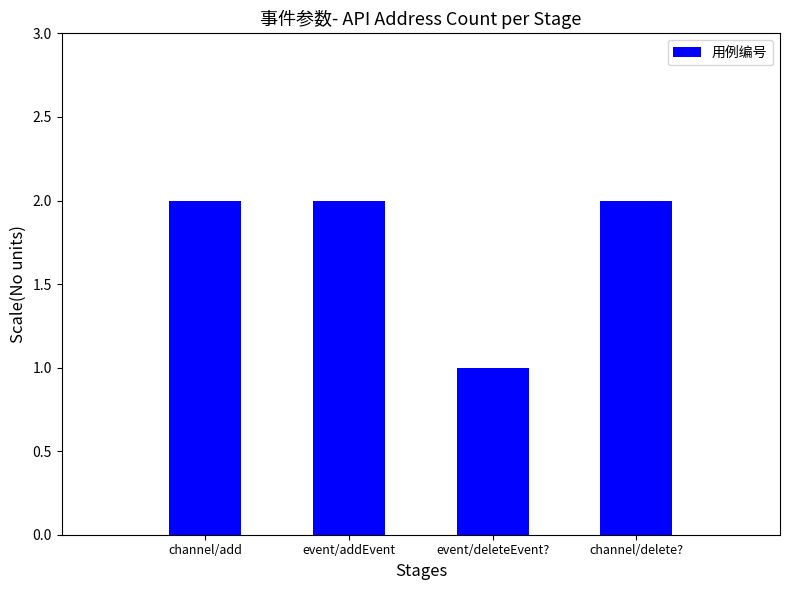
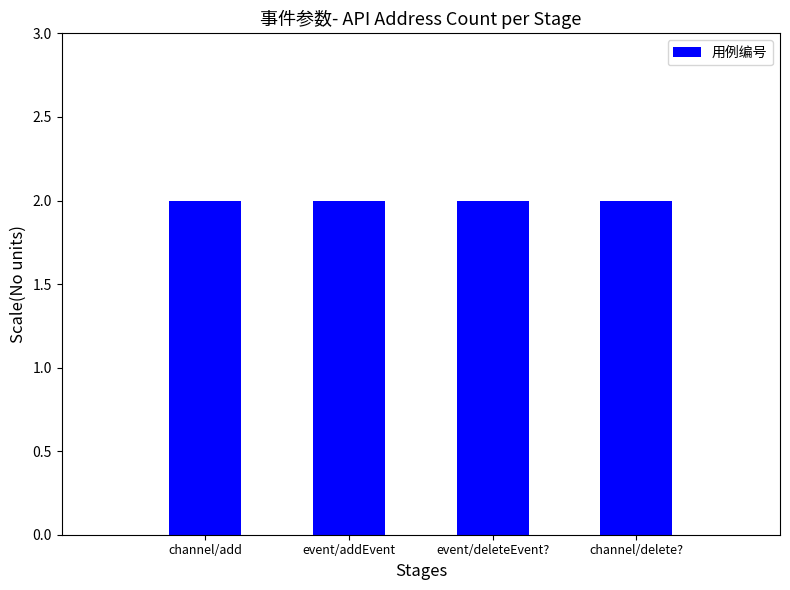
  {
    "channel/add": 2,
    "event/addEvent": 2,
-   "event/deleteEvent?": 1,
+   "event/deleteEvent?": 2,
    "channel/delete?": 2
  }
